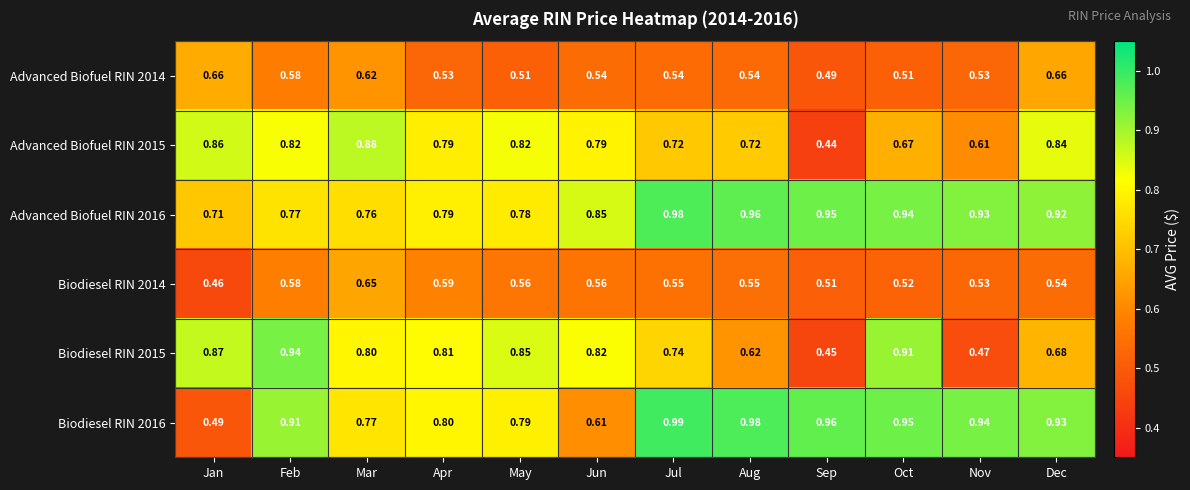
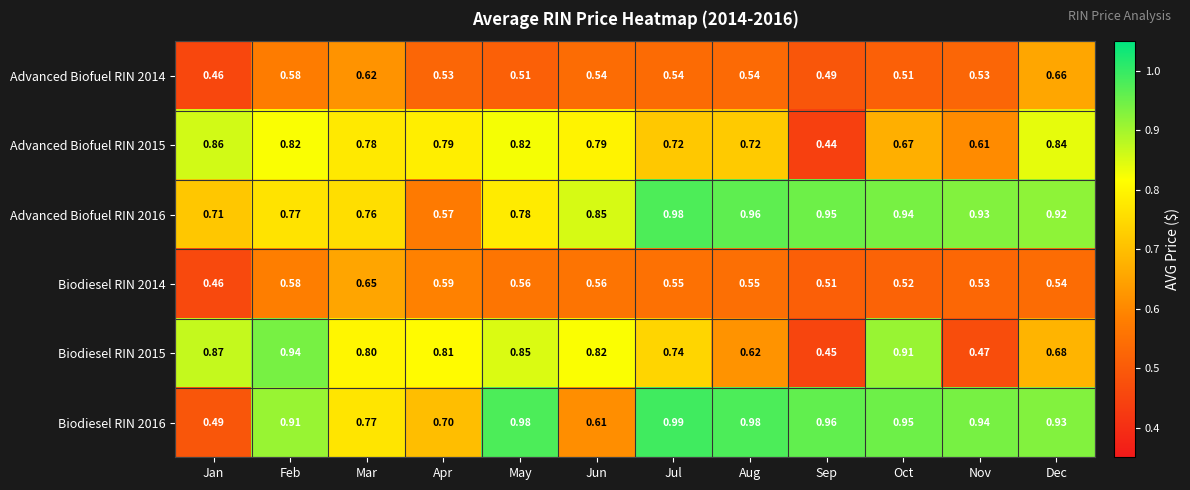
  {
    "Advanced Biofuel RIN 2014": {
-     "Jan": 0.66,
+     "Jan": 0.46,
      "Feb": 0.58,
      "Mar": 0.62,
      "Apr": 0.53,
      "May": 0.51,
      "Jun": 0.54,
      "Jul": 0.54,
      "Aug": 0.54,
      "Sep": 0.49,
      "Oct": 0.51,
      "Nov": 0.53,
      "Dec": 0.66
    },
    "Advanced Biofuel RIN 2015": {
      "Jan": 0.86,
      "Feb": 0.82,
-     "Mar": 0.88,
+     "Mar": 0.78,
      "Apr": 0.79,
      "May": 0.82,
      "Jun": 0.79,
      "Jul": 0.72,
      "Aug": 0.72,
      "Sep": 0.44,
      "Oct": 0.67,
      "Nov": 0.61,
      "Dec": 0.84
    },
    "Advanced Biofuel RIN 2016": {
      "Jan": 0.71,
      "Feb": 0.77,
      "Mar": 0.76,
-     "Apr": 0.79,
+     "Apr": 0.57,
      "May": 0.78,
      "Jun": 0.85,
      "Jul": 0.98,
      "Aug": 0.96,
      "Sep": 0.95,
      "Oct": 0.94,
      "Nov": 0.93,
      "Dec": 0.92
    },
    "Biodiesel RIN 2014": {
      "Jan": 0.46,
      "Feb": 0.58,
      "Mar": 0.65,
      "Apr": 0.59,
      "May": 0.56,
      "Jun": 0.56,
      "Jul": 0.55,
      "Aug": 0.55,
      "Sep": 0.51,
      "Oct": 0.52,
      "Nov": 0.53,
      "Dec": 0.54
    },
    "Biodiesel RIN 2015": {
      "Jan": 0.87,
      "Feb": 0.94,
      "Mar": 0.80,
      "Apr": 0.81,
      "May": 0.85,
      "Jun": 0.82,
      "Jul": 0.74,
      "Aug": 0.62,
      "Sep": 0.45,
      "Oct": 0.91,
      "Nov": 0.47,
      "Dec": 0.68
    },
    "Biodiesel RIN 2016": {
      "Jan": 0.49,
      "Feb": 0.91,
      "Mar": 0.77,
-     "Apr": 0.80,
-     "May": 0.79,
+     "Apr": 0.70,
+     "May": 0.98,
      "Jun": 0.61,
      "Jul": 0.99,
      "Aug": 0.98,
      "Sep": 0.96,
      "Oct": 0.95,
      "Nov": 0.94,
      "Dec": 0.93
    }
  }
